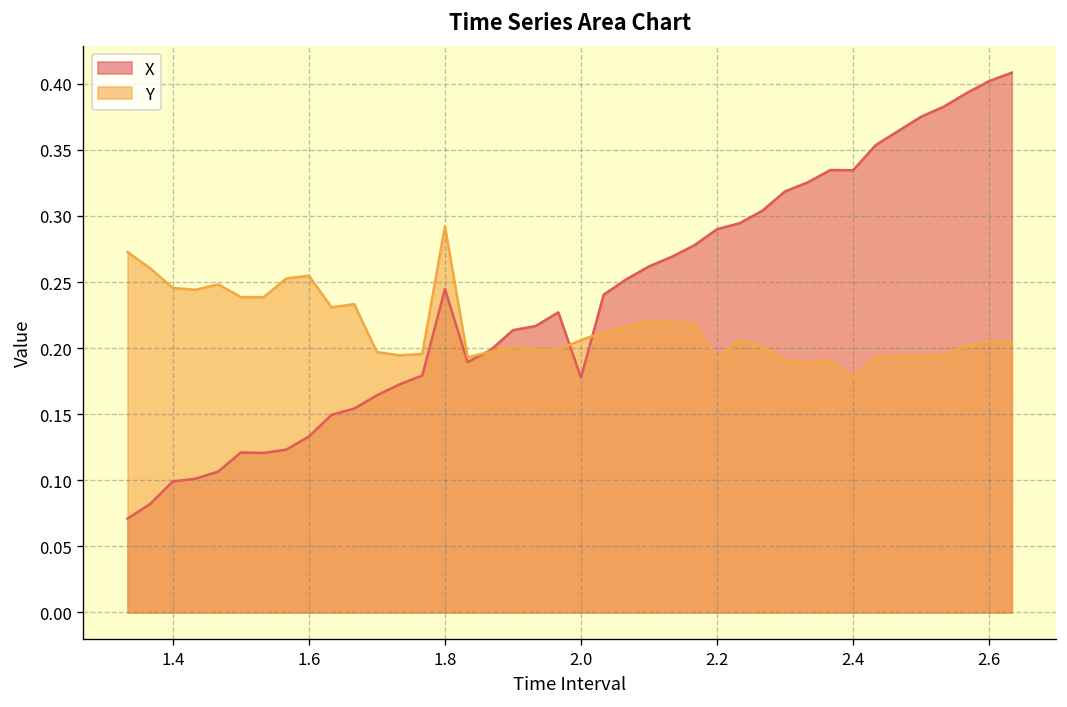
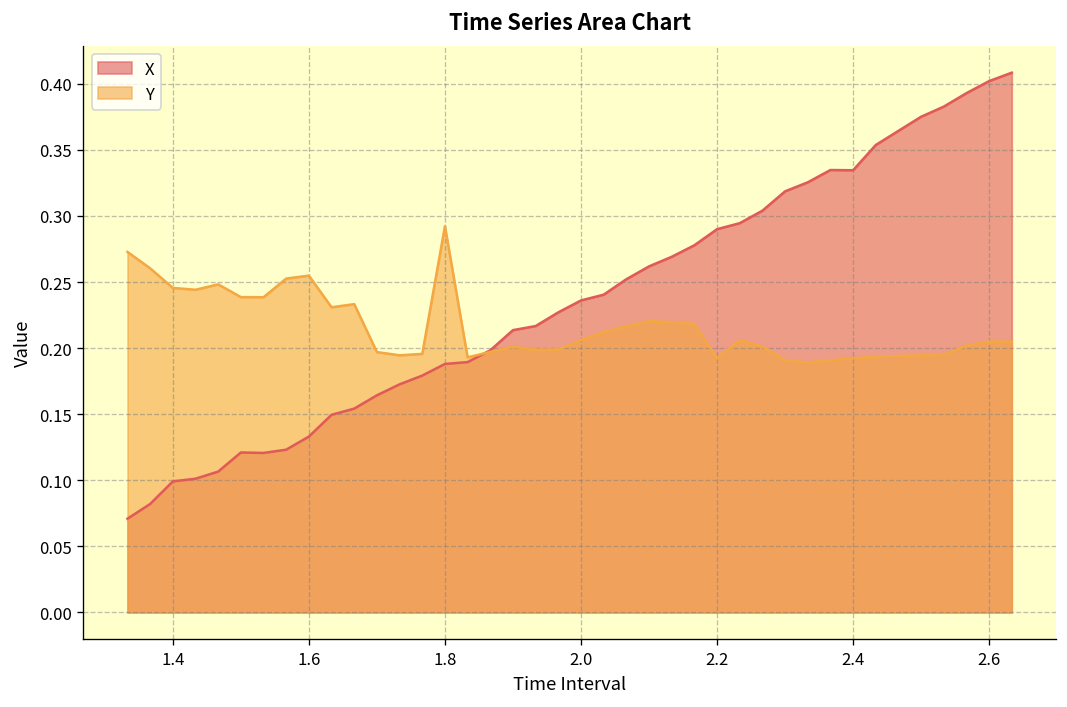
  {
    "X": {
      "1.4": 0.099,
      "1.6": 0.133,
-     "1.8": 0.245,
-     "2.0": 0.178,
+     "1.8": 0.188,
+     "2.0": 0.236,
      "2.2": 0.290,
      "2.4": 0.335,
      "2.6": 0.402
    },
    "Y": {
      "1.4": 0.246,
      "1.6": 0.255,
      "1.8": 0.292,
      "2.0": 0.206,
      "2.2": 0.192,
-     "2.4": 0.178,
+     "2.4": 0.192,
      "2.6": 0.205
    }
  }
